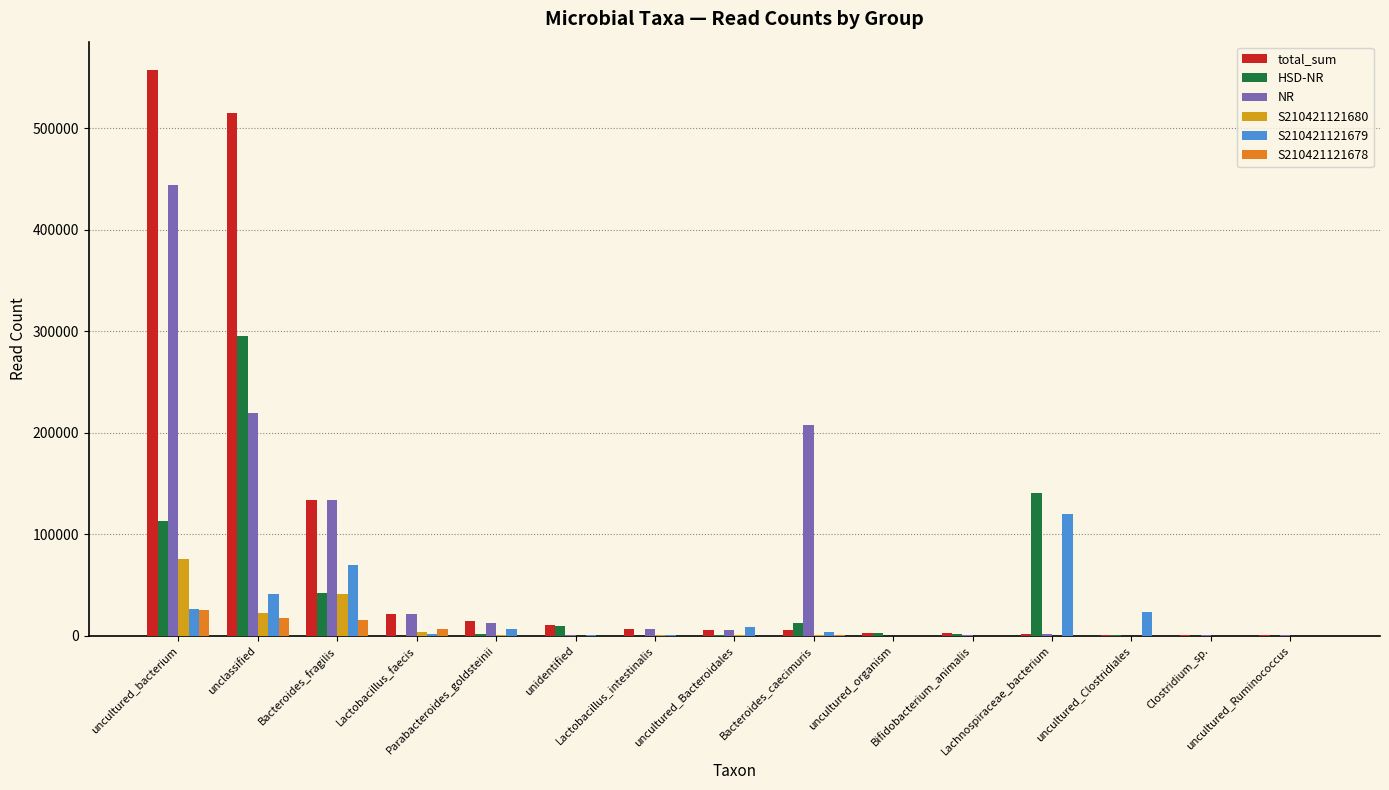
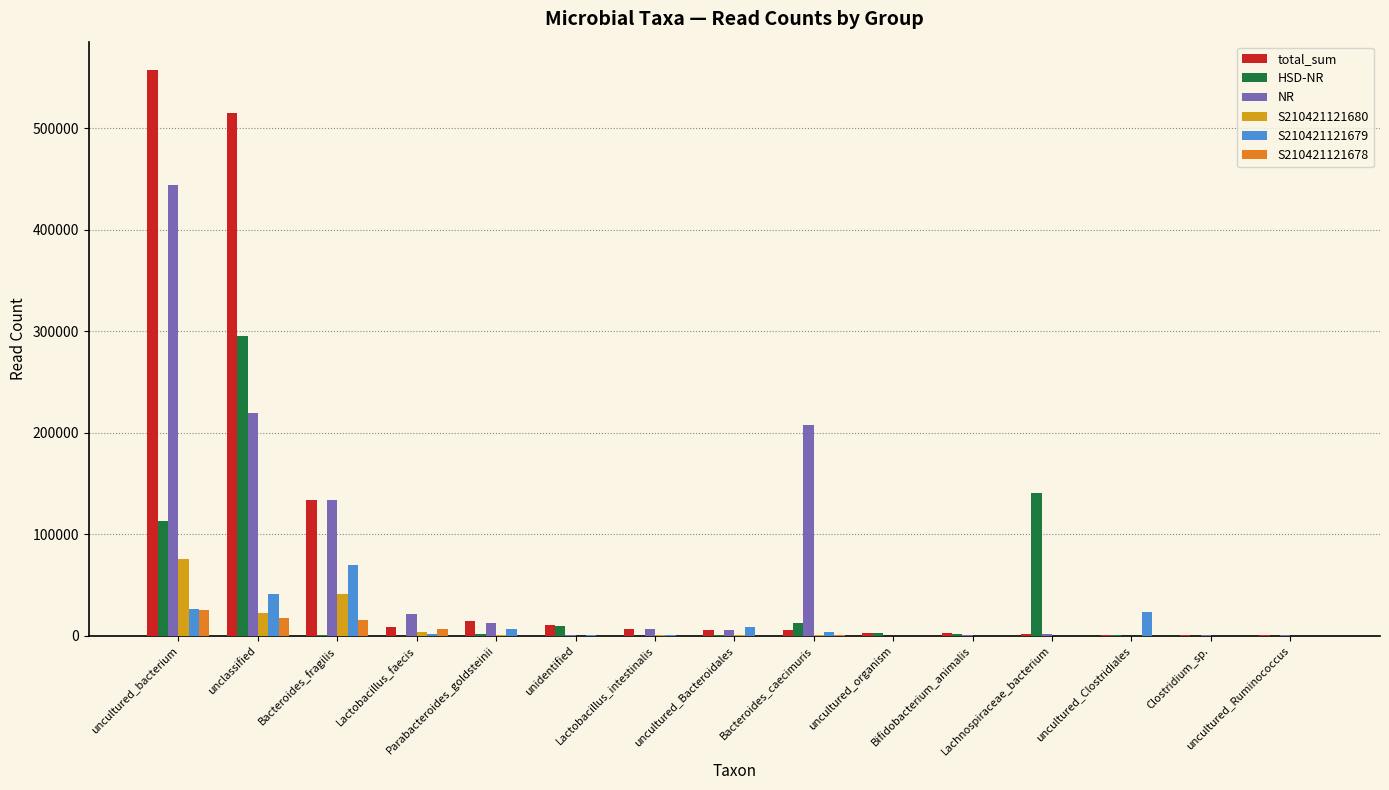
  {
    "total_sum": {
      "uncultured_bacterium": 558000,
      "unclassified": 515000,
      "Bacteroides_fragilis": 134000,
-     "Lactobacillus_faecis": 21000,
+     "Lactobacillus_faecis": 8000,
      "Parabacteroides_goldsteinii": 14000,
      "unidentified": 11000,
      "Lactobacillus_intestinalis": 6000,
      "uncultured_Bacteroidales": 6000,
      "Bacteroides_caecimuris": 6000,
      "uncultured_organism": 3000
    },
    "HSD-NR": {
      "uncultured_bacterium": 113000,
      "unclassified": 296000,
-     "Bacteroides_fragilis": 42000,
+     "Bacteroides_fragilis": 0,
      "Lactobacillus_faecis": 0,
      "unidentified": 10000,
      "Lactobacillus_intestinalis": 0,
      "Bacteroides_caecimuris": 13000,
      "uncultured_organism": 3000,
      "Lachnospiraceae_bacterium": 140000
    },
    "NR": {
      "uncultured_bacterium": 444000,
      "unclassified": 219000,
      "Bacteroides_fragilis": 133000,
      "Lactobacillus_faecis": 21000,
      "Parabacteroides_goldsteinii": 13000,
      "Lactobacillus_intestinalis": 6000,
      "uncultured_Bacteroidales": 6000,
      "Bacteroides_caecimuris": 208000,
      "uncultured_organism": 0
    },
    "S210421121679": {
      "uncultured_bacterium": 26000,
      "unclassified": 41000,
      "Bacteroides_fragilis": 70000,
      "Parabacteroides_goldsteinii": 6000,
      "uncultured_Bacteroidales": 9000,
      "Bacteroides_caecimuris": 3000,
      "uncultured_organism": 0,
      "Bifidobacterium_animalis": 0,
-     "Lachnospiraceae_bacterium": 120000,
+     "Lachnospiraceae_bacterium": 0,
      "uncultured_Clostridiales": 23000
    }
  }
